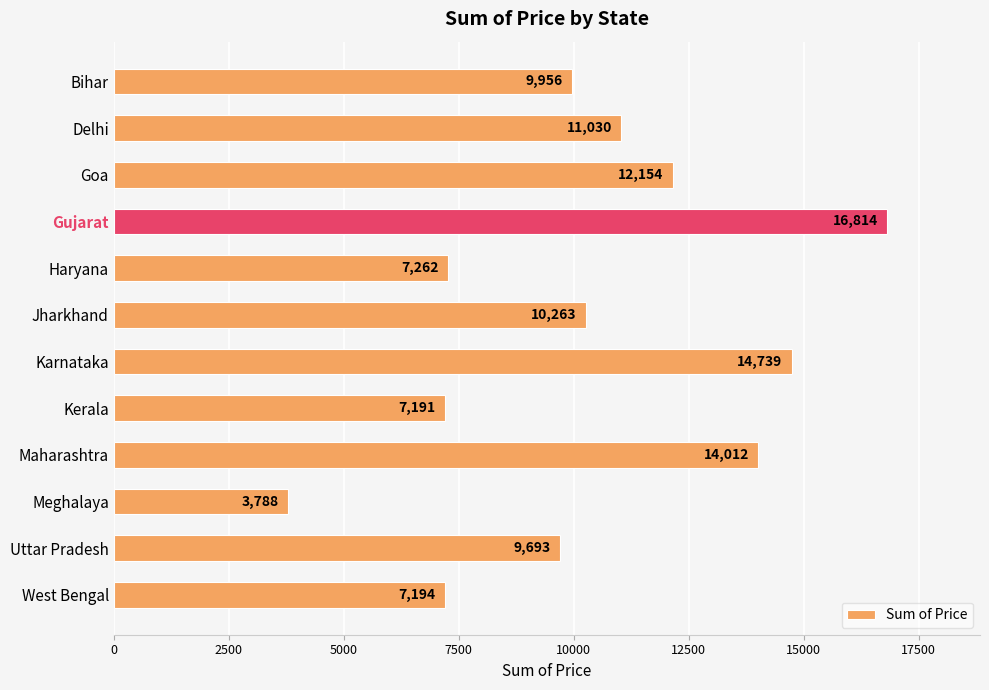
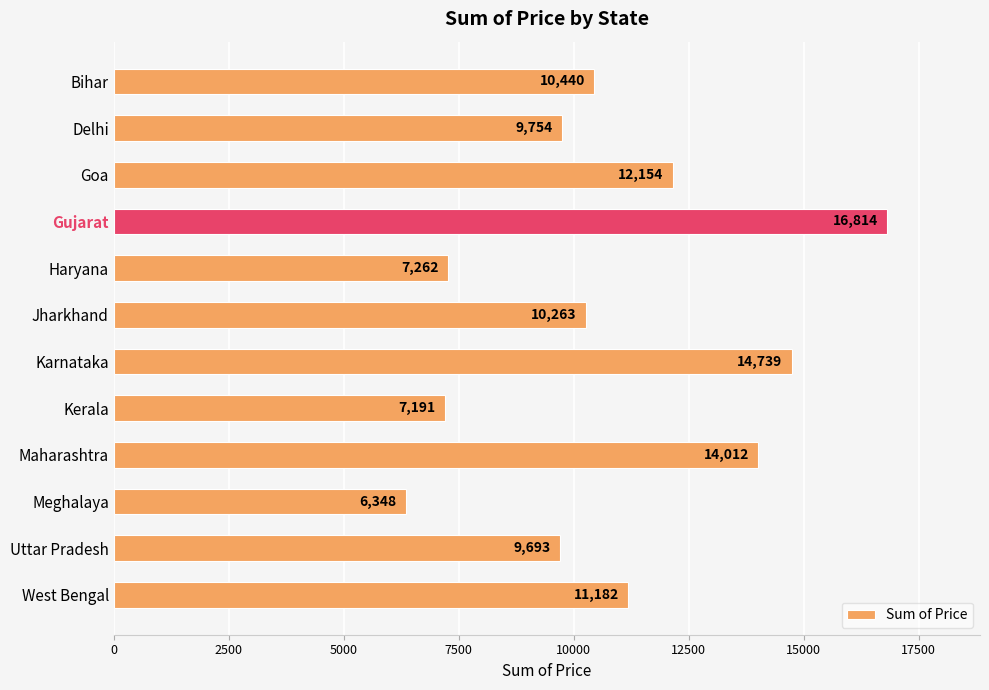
  {
-   "Bihar": "9,956",
-   "Delhi": "11,030",
+   "Bihar": "10,440",
+   "Delhi": "9,754",
    "Goa": "12,154",
    "Gujarat": "16,814",
    "Haryana": "7,262",
    "Jharkhand": "10,263",
    "Karnataka": "14,739",
    "Kerala": "7,191",
    "Maharashtra": "14,012",
-   "Meghalaya": "3,788",
+   "Meghalaya": "6,348",
    "Uttar Pradesh": "9,693",
-   "West Bengal": "7,194"
+   "West Bengal": "11,182"
  }
